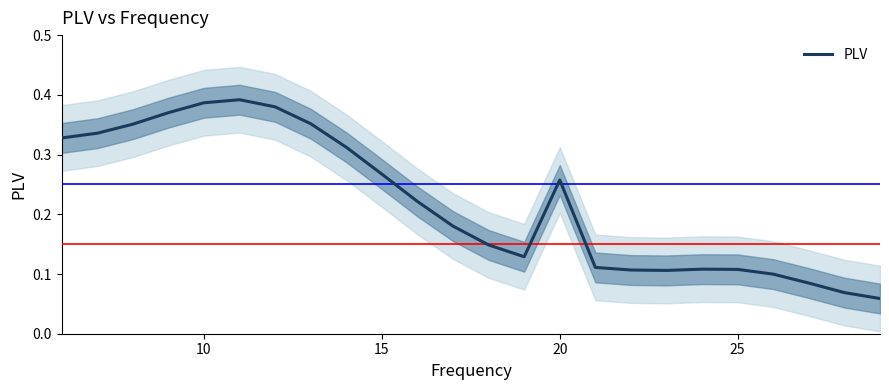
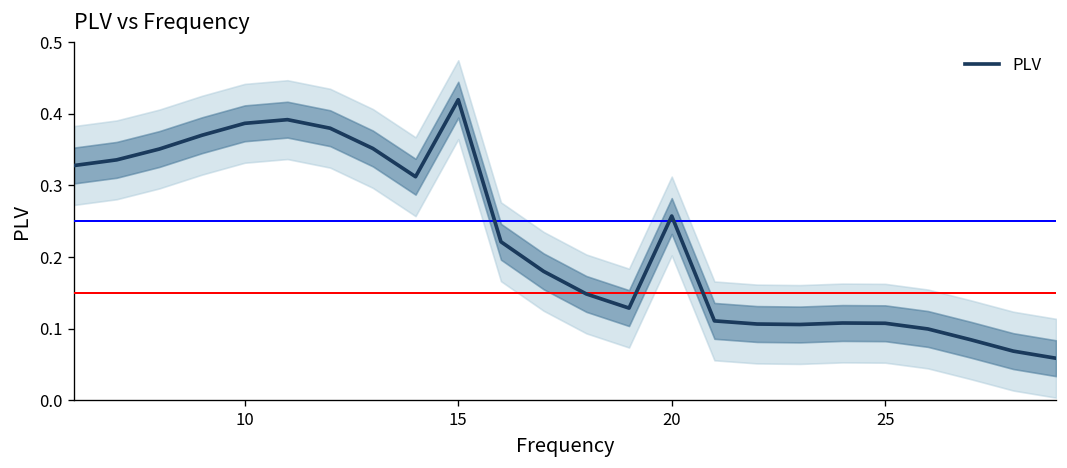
  {
    "PLV": {
      "10": 0.39,
-     "15": 0.27,
+     "15": 0.42,
      "20": 0.26,
      "25": 0.11
    }
  }
